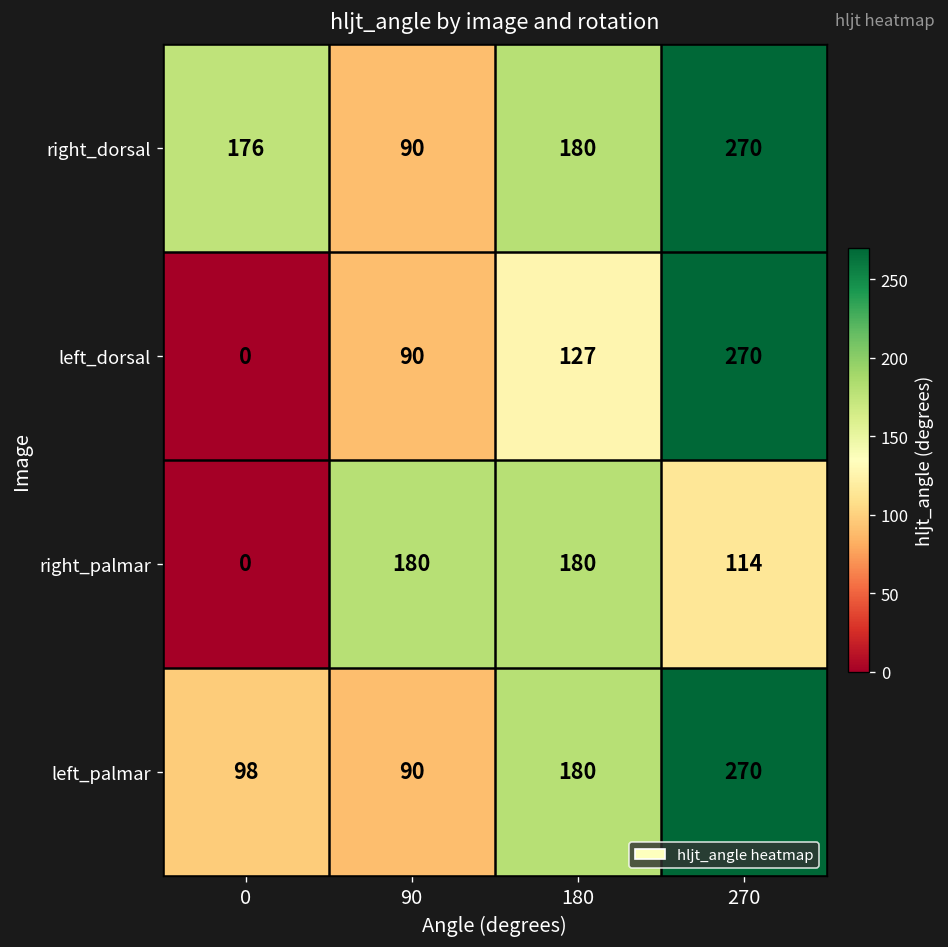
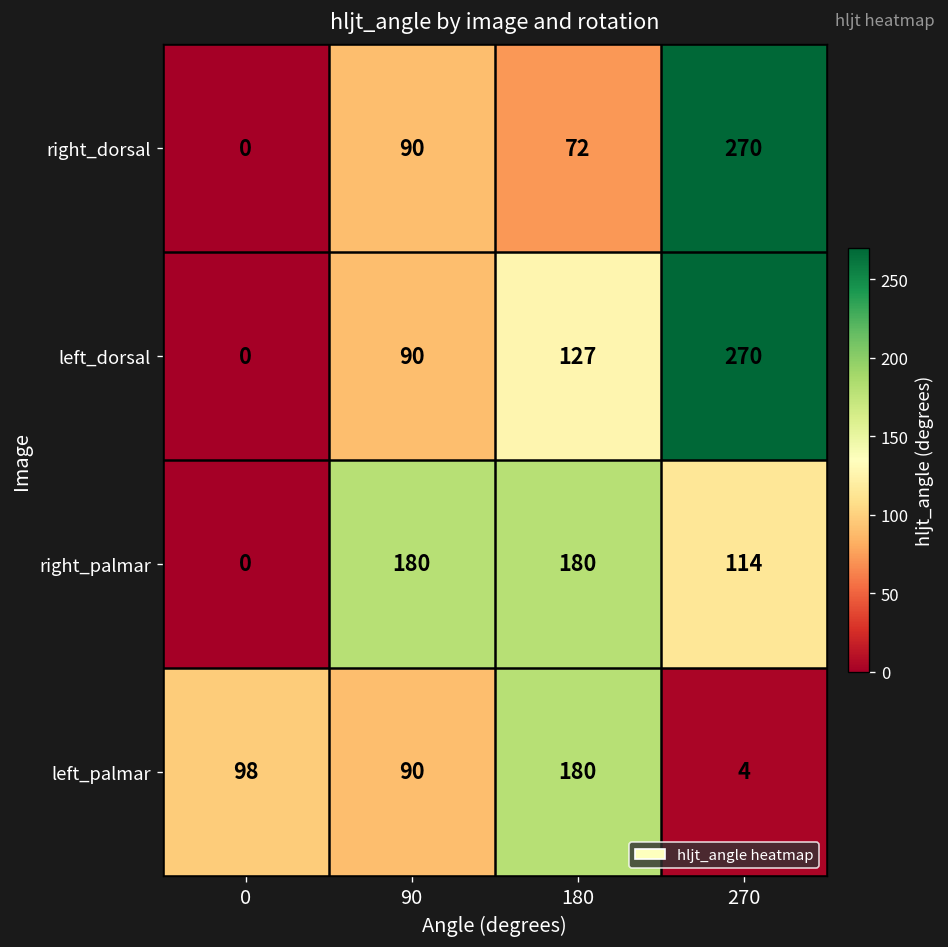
  {
    "right_dorsal": {
-     "0": 176,
+     "0": 0,
      "90": 90,
-     "180": 180,
+     "180": 72,
      "270": 270
    },
    "left_dorsal": {
      "0": 0,
      "90": 90,
      "180": 127,
      "270": 270
    },
    "right_palmar": {
      "0": 0,
      "90": 180,
      "180": 180,
      "270": 114
    },
    "left_palmar": {
      "0": 98,
      "90": 90,
      "180": 180,
-     "270": 270
+     "270": 4
    }
  }
